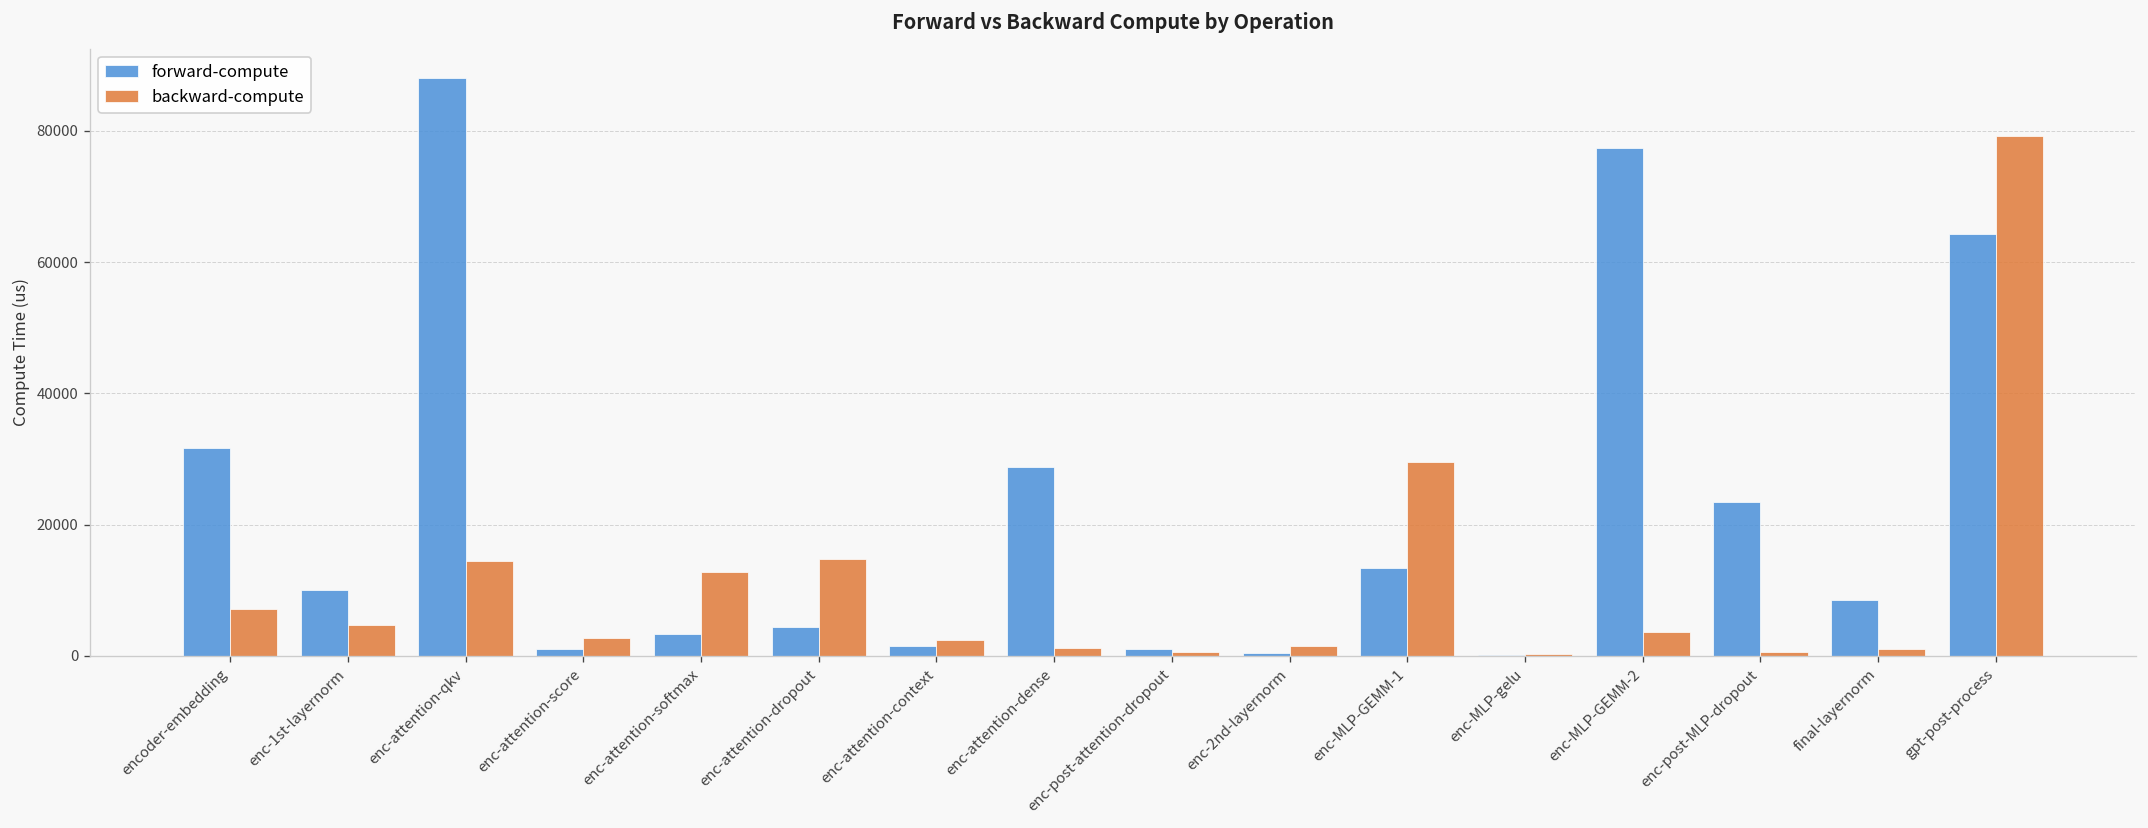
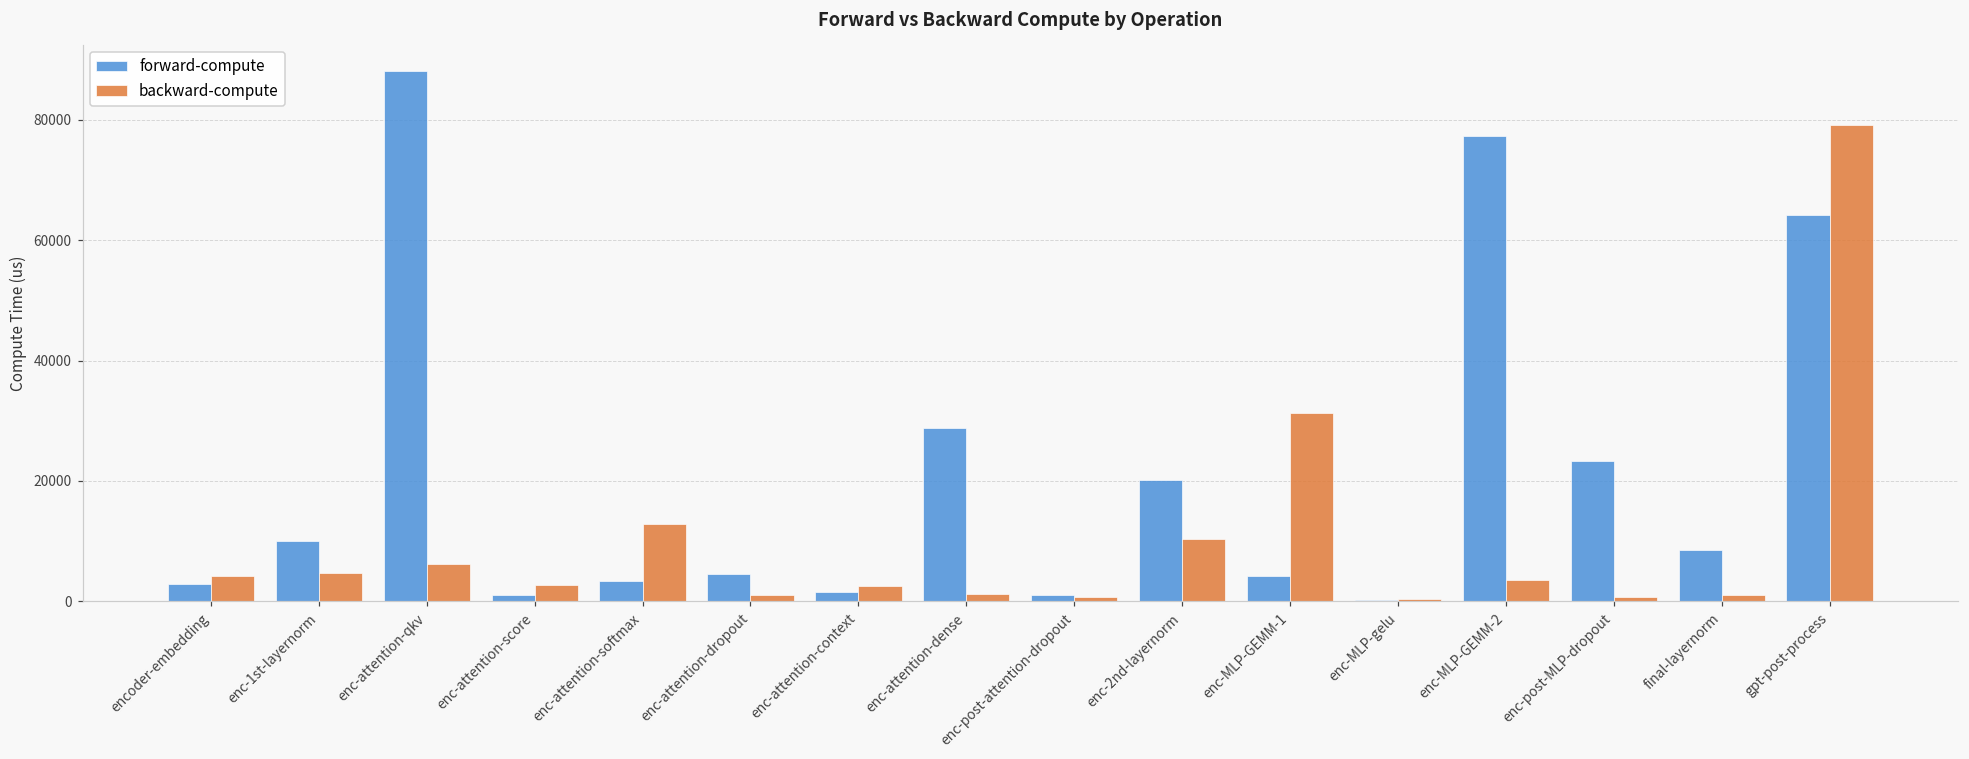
  {
    "forward-compute": {
-     "encoder-embedding": 32000,
+     "encoder-embedding": 3000,
      "enc-1st-layernorm": 10000,
      "enc-attention-qkv": 88000,
      "enc-attention-score": 1000,
      "enc-attention-softmax": 3000,
      "enc-attention-dropout": 4000,
      "enc-attention-context": 2000,
      "enc-attention-dense": 29000,
      "enc-post-attention-dropout": 1000,
-     "enc-2nd-layernorm": 0,
-     "enc-MLP-GEMM-1": 13000,
+     "enc-2nd-layernorm": 20000,
+     "enc-MLP-GEMM-1": 4000,
      "enc-MLP-GEMM-2": 77000,
      "enc-post-MLP-dropout": 23000,
      "final-layernorm": 8000,
      "gpt-post-process": 64000
    },
    "backward-compute": {
-     "encoder-embedding": 7000,
+     "encoder-embedding": 4000,
      "enc-1st-layernorm": 5000,
-     "enc-attention-qkv": 14000,
+     "enc-attention-qkv": 6000,
      "enc-attention-score": 3000,
      "enc-attention-softmax": 13000,
-     "enc-attention-dropout": 15000,
+     "enc-attention-dropout": 1000,
      "enc-attention-context": 3000,
      "enc-attention-dense": 1000,
      "enc-post-attention-dropout": 1000,
-     "enc-2nd-layernorm": 1000,
-     "enc-MLP-GEMM-1": 30000,
+     "enc-2nd-layernorm": 10000,
+     "enc-MLP-GEMM-1": 31000,
      "enc-MLP-GEMM-2": 4000,
      "enc-post-MLP-dropout": 1000,
      "final-layernorm": 1000,
      "gpt-post-process": 79000
    }
  }
